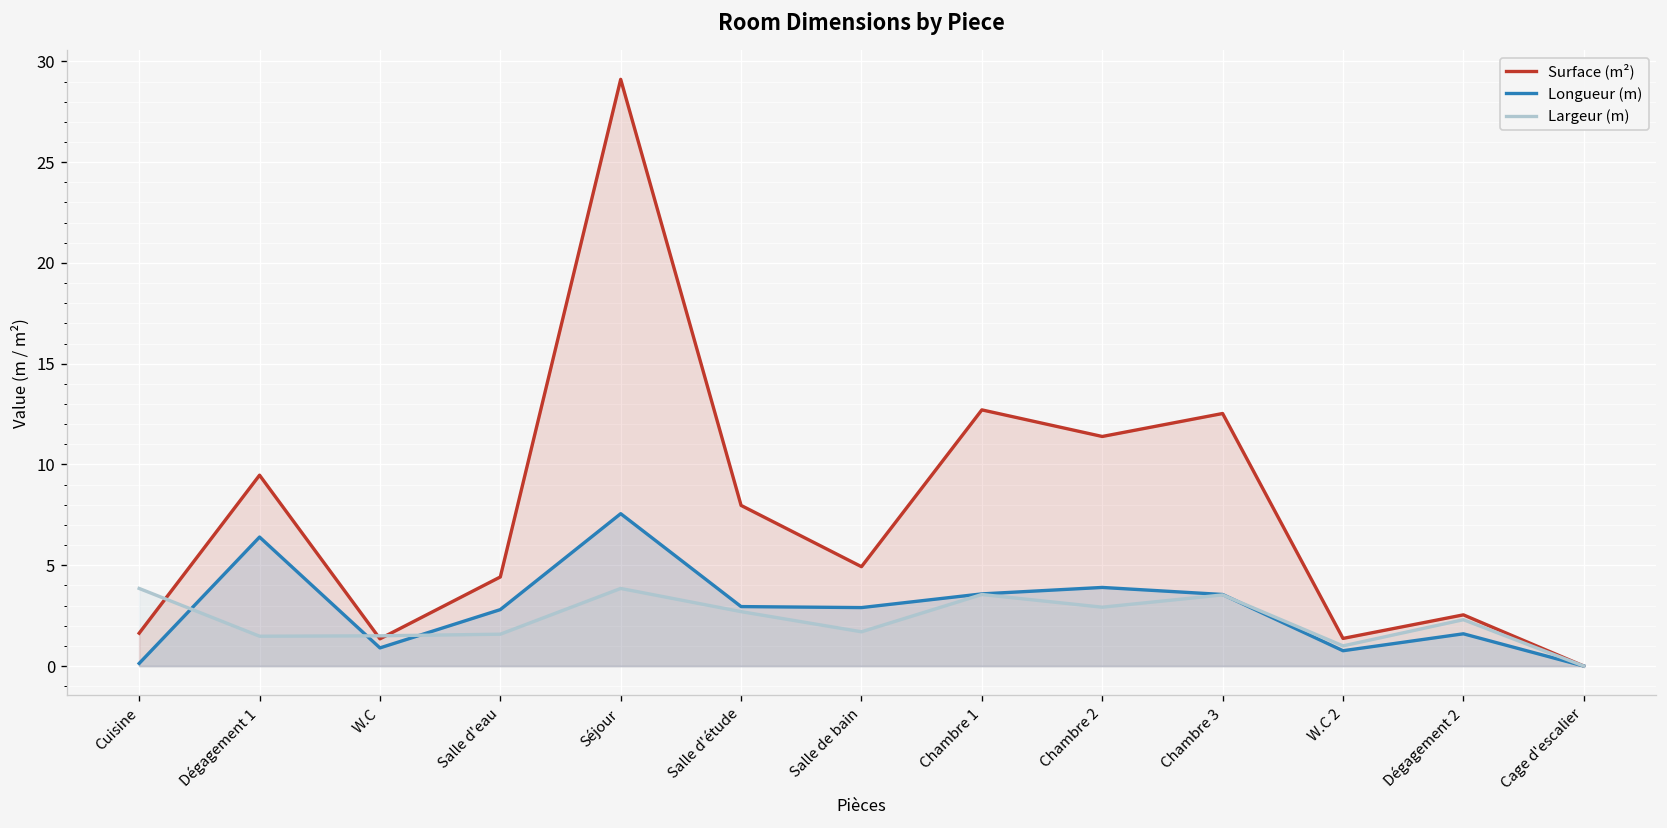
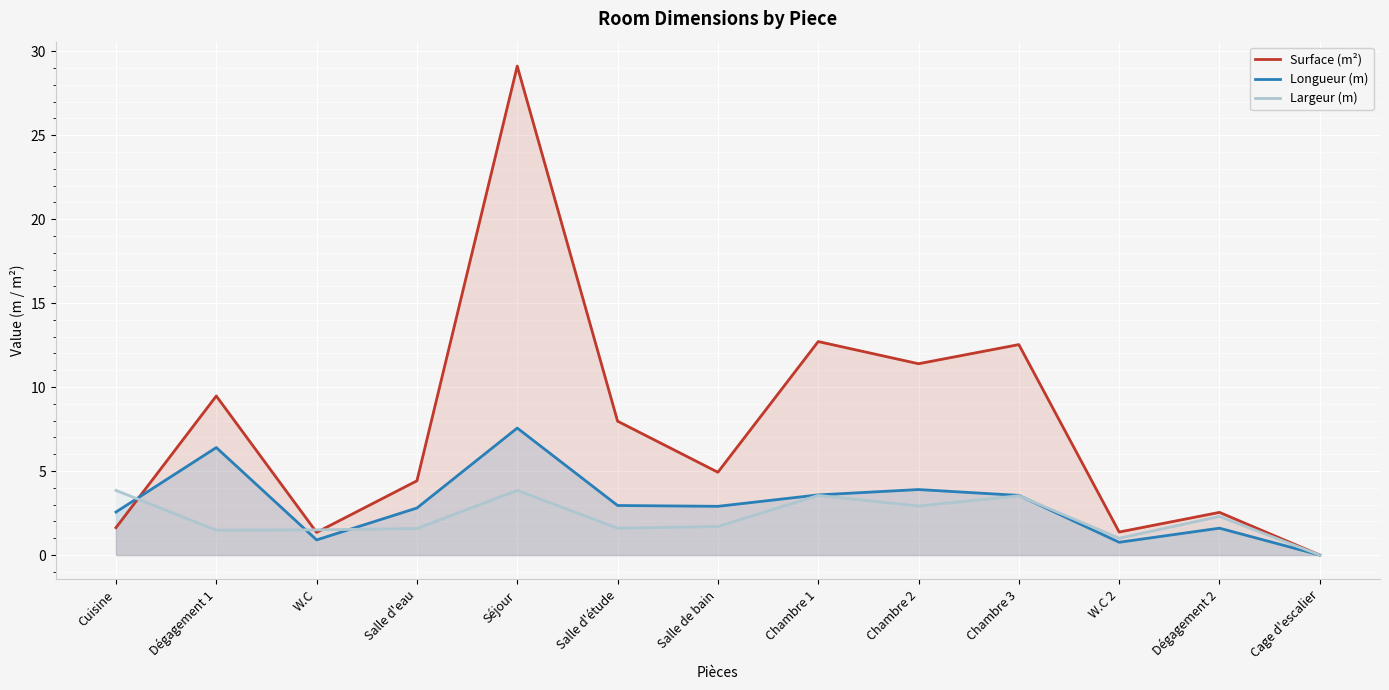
  {
    "Surface (m²)": {
      "Cuisine": 1.6,
      "Dégagement 1": 9.5,
      "W.C": 1.4,
      "Salle d'eau": 4.4,
      "Séjour": 29.1,
      "Salle d'étude": 8.0,
      "Salle de bain": 4.9,
      "Chambre 1": 12.7,
      "Chambre 2": 11.4,
      "Chambre 3": 12.5,
      "W.C 2": 1.4,
      "Dégagement 2": 2.5
    },
    "Longueur (m)": {
-     "Cuisine": 0.1,
+     "Cuisine": 2.6,
      "Dégagement 1": 6.4,
      "W.C": 0.9,
      "Salle d'eau": 2.8,
      "Séjour": 7.6,
      "Salle d'étude": 3.0,
      "Salle de bain": 2.9,
      "Chambre 2": 3.9,
      "W.C 2": 0.8,
      "Dégagement 2": 1.6
    },
    "Largeur (m)": {
      "Cuisine": 3.9,
      "Dégagement 1": 1.5,
      "W.C": 1.5,
      "Salle d'eau": 1.6,
      "Séjour": 3.9,
-     "Salle d'étude": 2.7,
+     "Salle d'étude": 1.6,
      "Salle de bain": 1.7,
      "Chambre 2": 2.9,
      "W.C 2": 1.0,
      "Dégagement 2": 2.3
    }
  }
